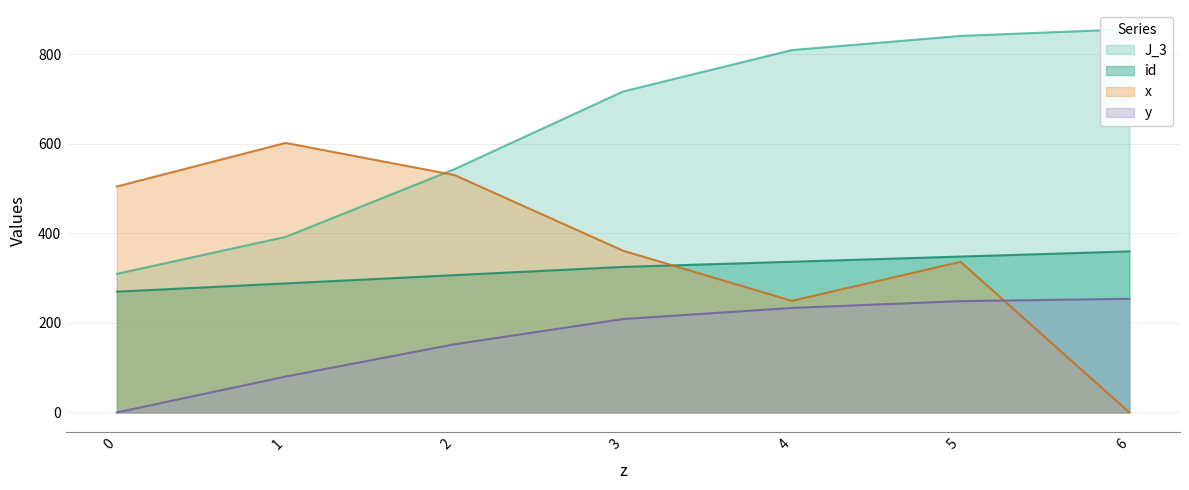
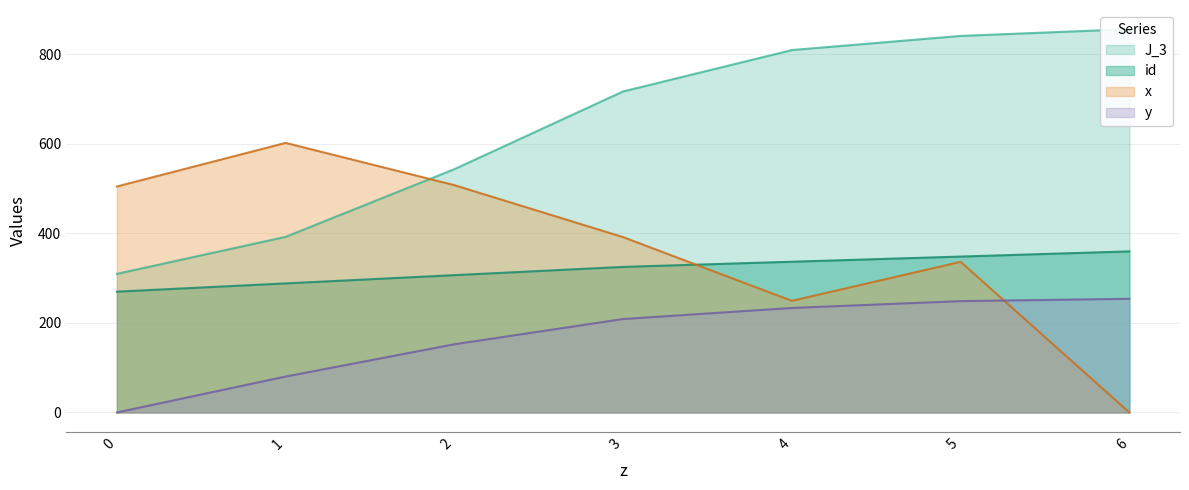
  {
    "x": {
      "0": 510,
      "1": 600,
-     "2": 530,
-     "3": 360,
+     "2": 510,
+     "3": 390,
      "4": 250,
      "5": 340,
      "6": 0
    }
  }
